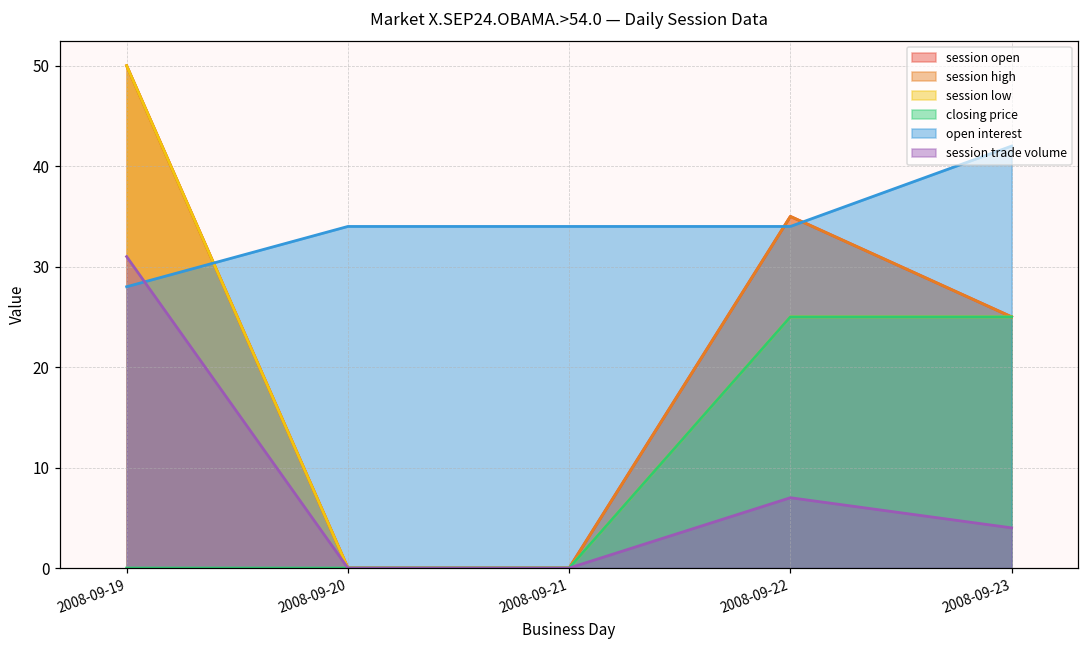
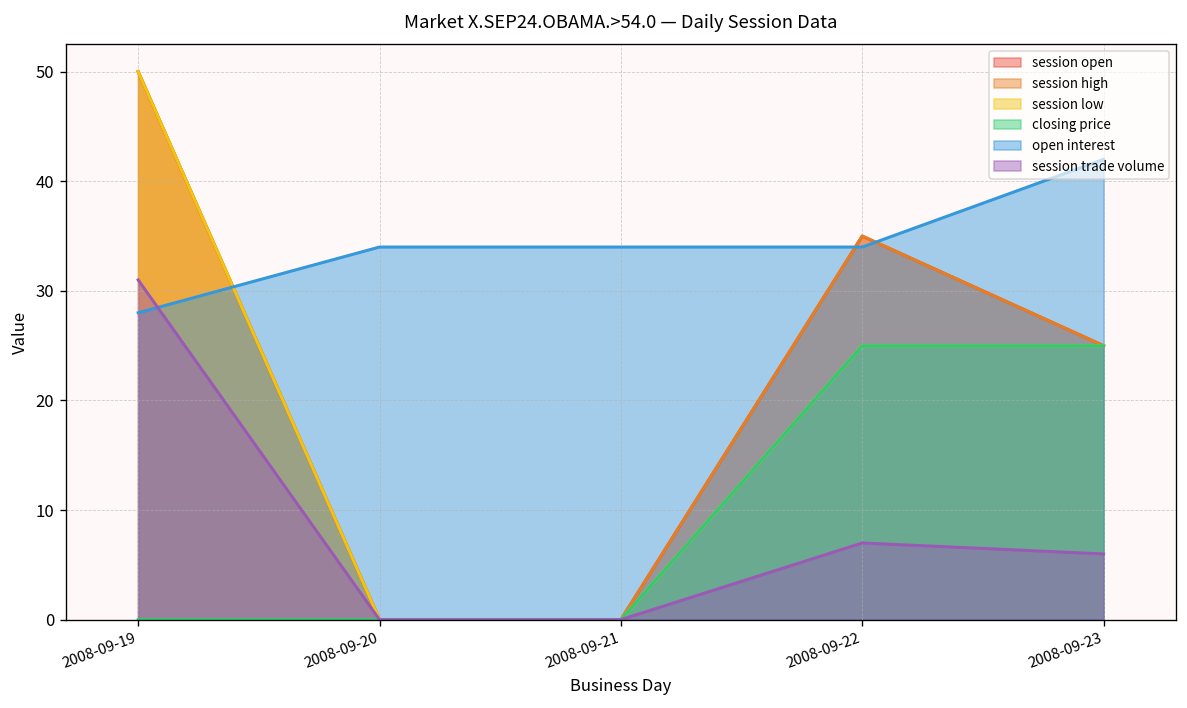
  {
    "closing price": {
      "2008-09-19": 0
    },
    "open interest": {
      "2008-09-19": 28,
      "2008-09-20": 34,
      "2008-09-21": 34,
      "2008-09-22": 34
    },
    "session trade volume": {
      "2008-09-19": 31,
      "2008-09-22": 7,
-     "2008-09-23": 4
+     "2008-09-23": 6
    }
  }
